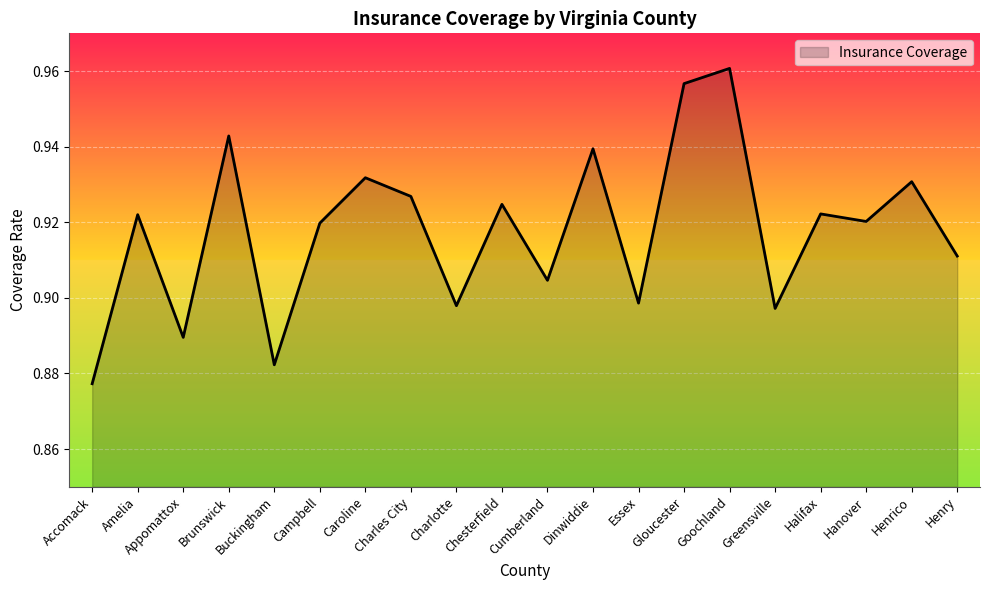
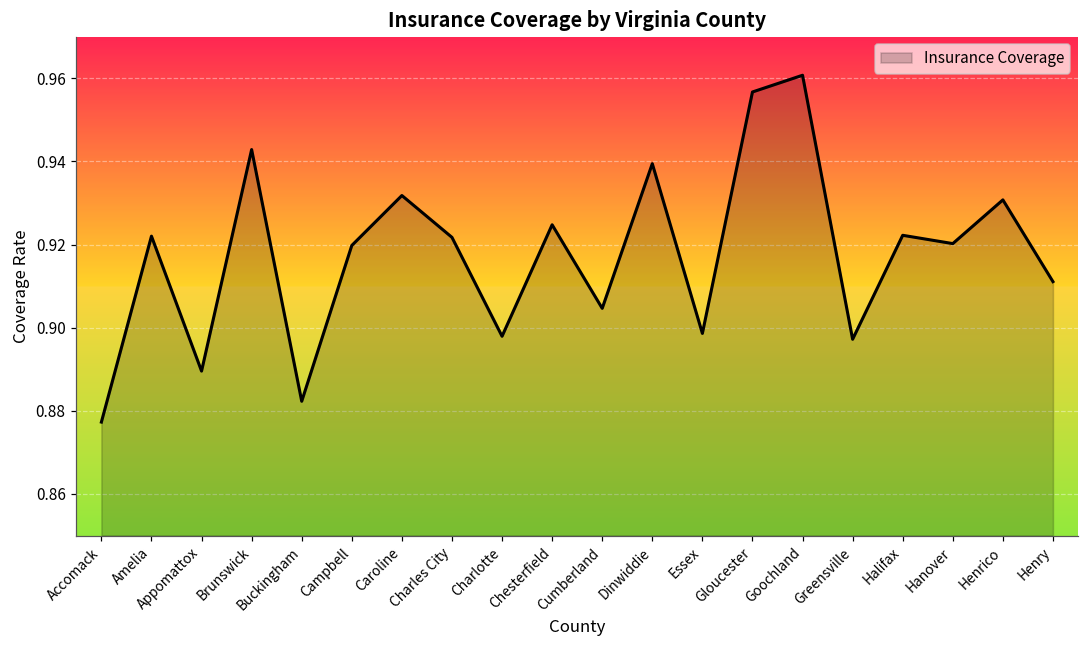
  {
    "Accomack": 0.877,
    "Amelia": 0.922,
    "Appomattox": 0.890,
    "Brunswick": 0.943,
    "Buckingham": 0.882,
    "Campbell": 0.920,
    "Caroline": 0.932,
-   "Charles City": 0.927,
+   "Charles City": 0.922,
    "Charlotte": 0.898,
    "Chesterfield": 0.925,
    "Cumberland": 0.905,
    "Dinwiddie": 0.939,
    "Essex": 0.899,
    "Gloucester": 0.957,
    "Goochland": 0.961,
    "Greensville": 0.897,
    "Halifax": 0.922,
    "Hanover": 0.920,
    "Henrico": 0.931,
    "Henry": 0.911
  }
